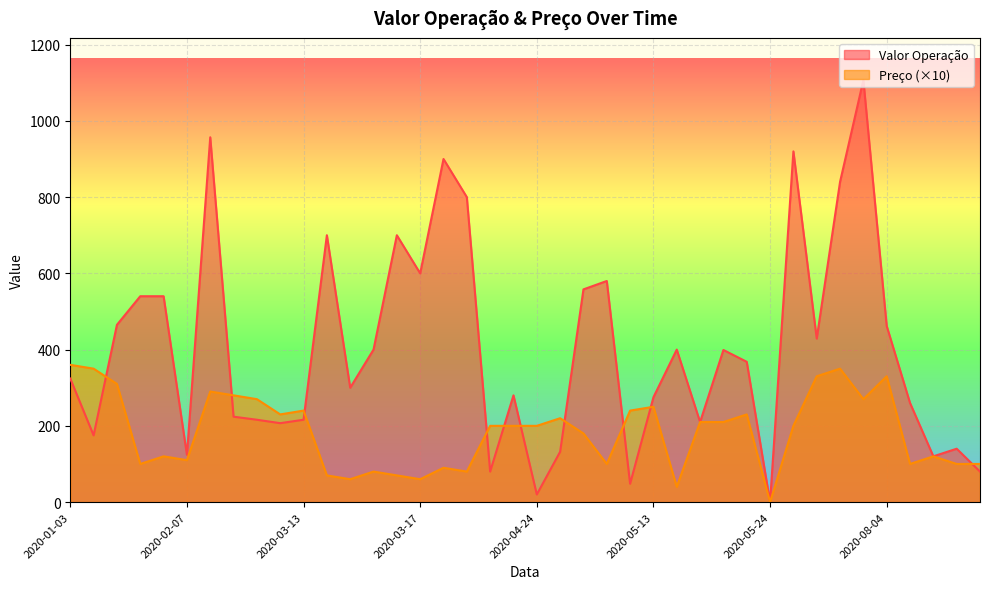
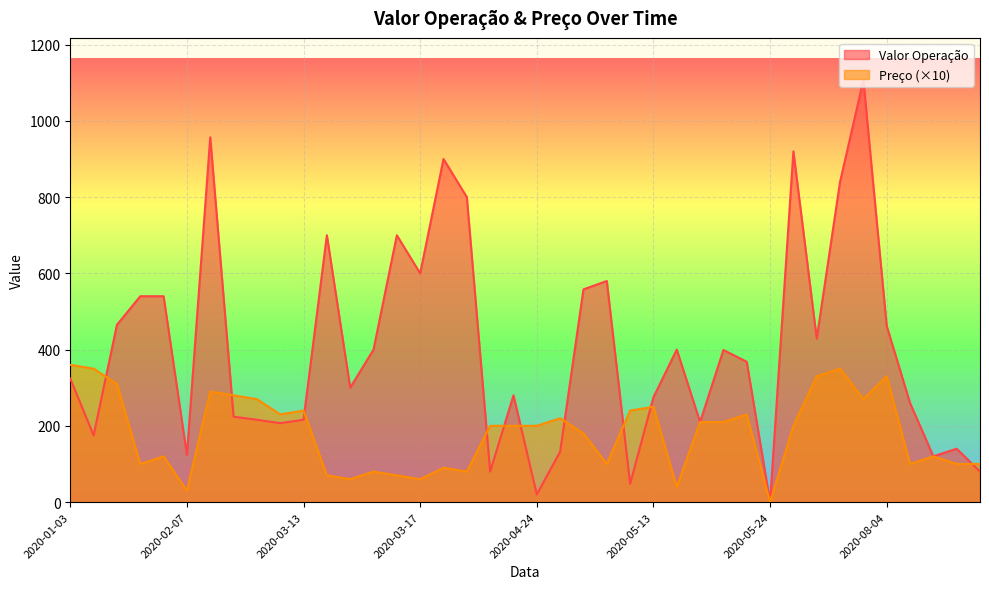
  {
    "Valor Operação": {
      "2020-02-07": 120
    },
    "Preço (×10)": {
-     "2020-02-07": 110
+     "2020-02-07": 30
    }
  }
